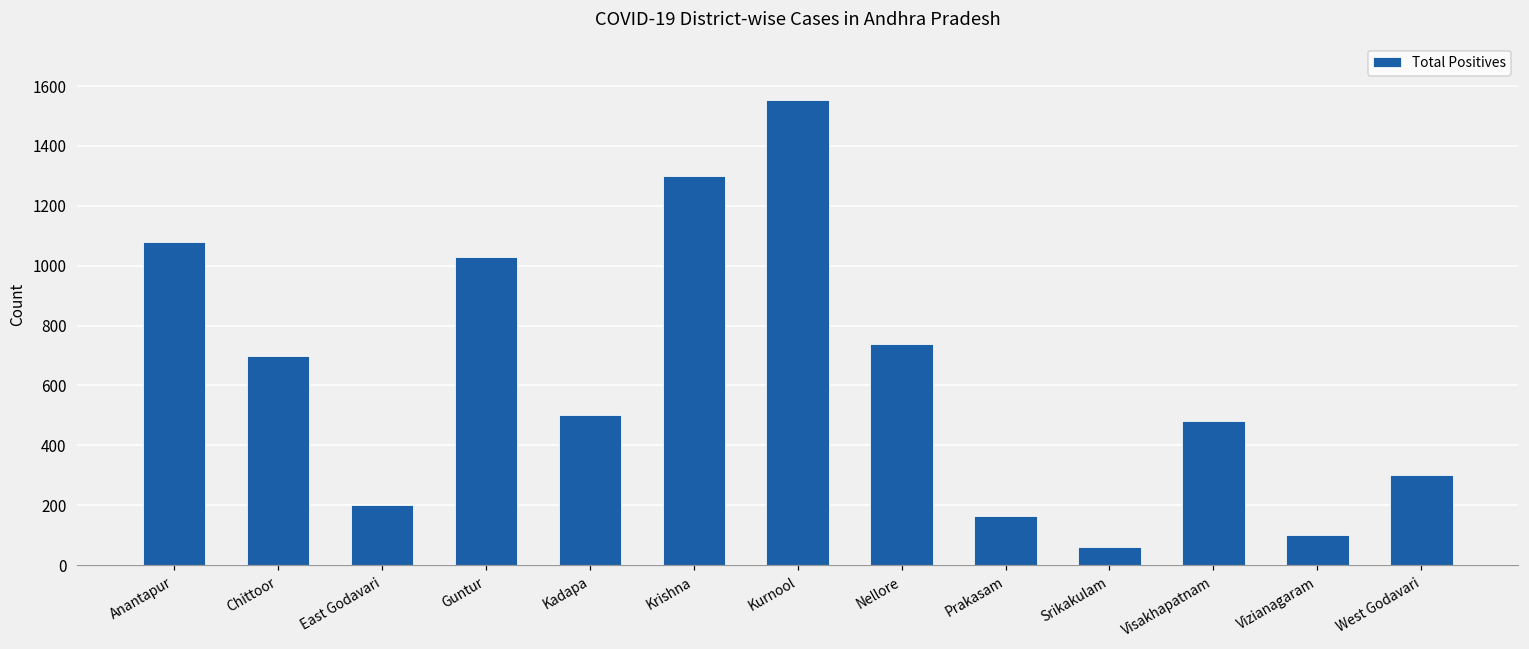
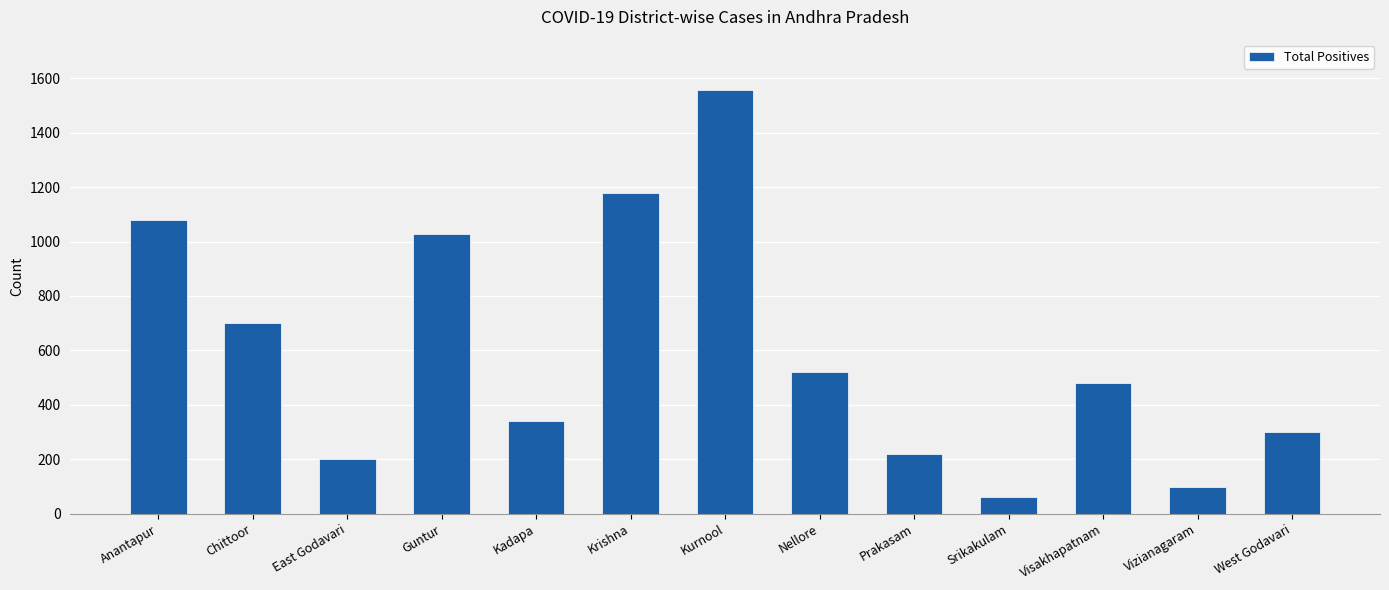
  {
    "Anantapur": 1080,
    "Chittoor": 700,
    "East Godavari": 200,
    "Guntur": 1030,
-   "Kadapa": 500,
-   "Krishna": 1300,
+   "Kadapa": 340,
+   "Krishna": 1180,
    "Kurnool": 1560,
-   "Nellore": 740,
-   "Prakasam": 160,
+   "Nellore": 520,
+   "Prakasam": 220,
    "Srikakulam": 60,
    "Visakhapatnam": 480,
    "Vizianagaram": 100,
    "West Godavari": 300
  }
